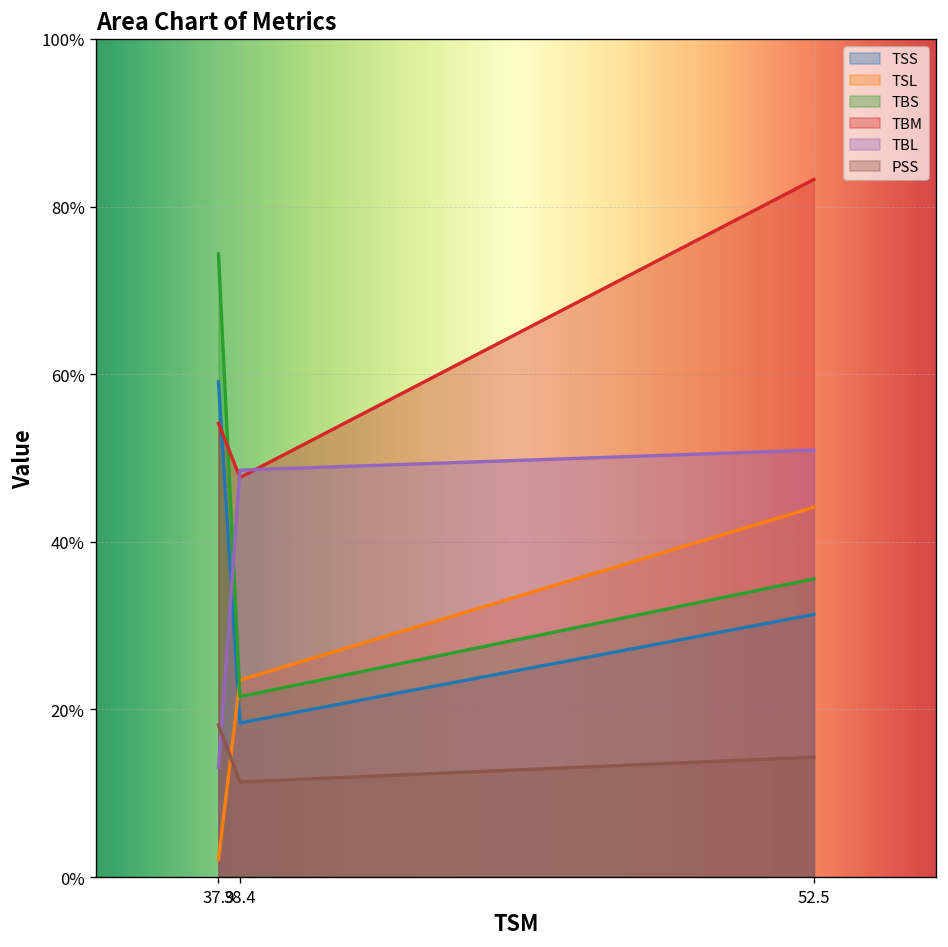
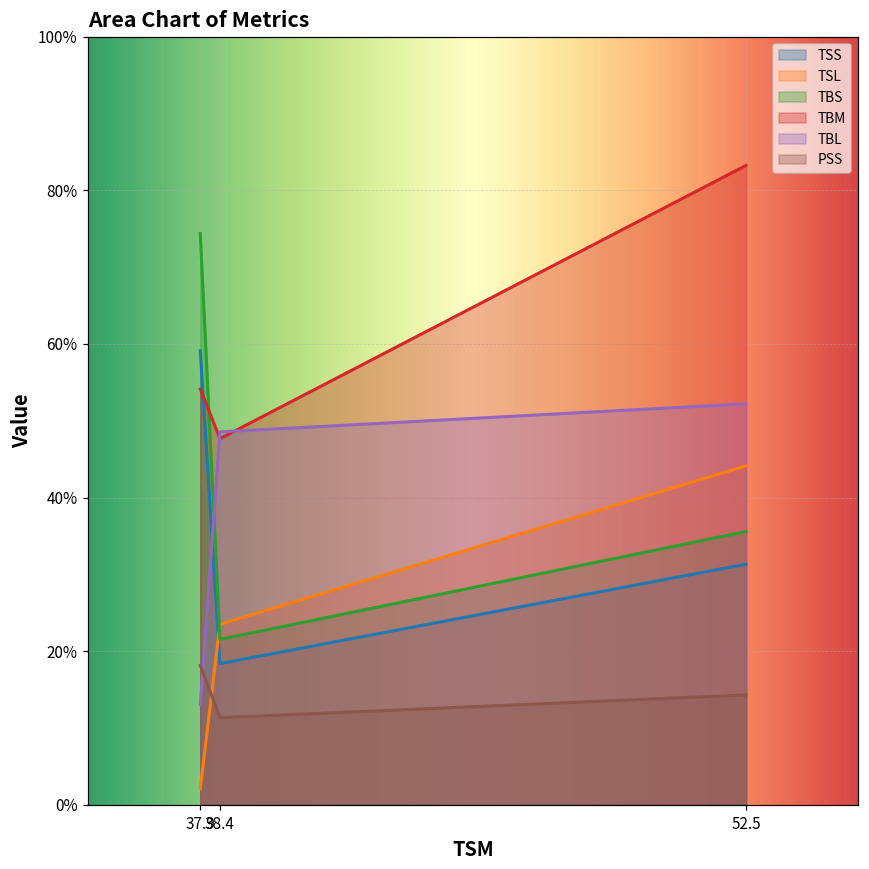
  {
    "TSS": {
      "52.5": "31%"
    },
    "TBS": {
      "52.5": "36%"
    },
    "TBL": {
-     "52.5": "51%"
+     "52.5": "52%"
    }
  }
